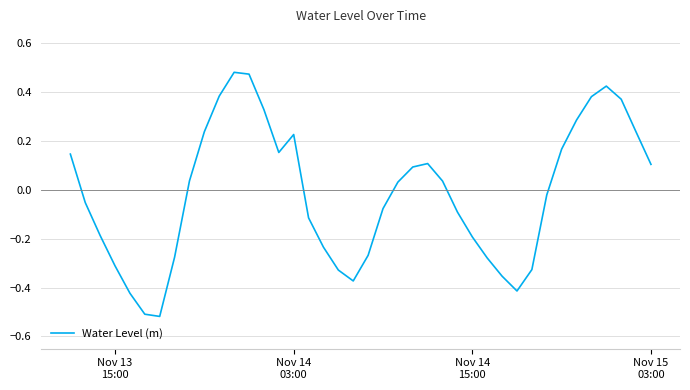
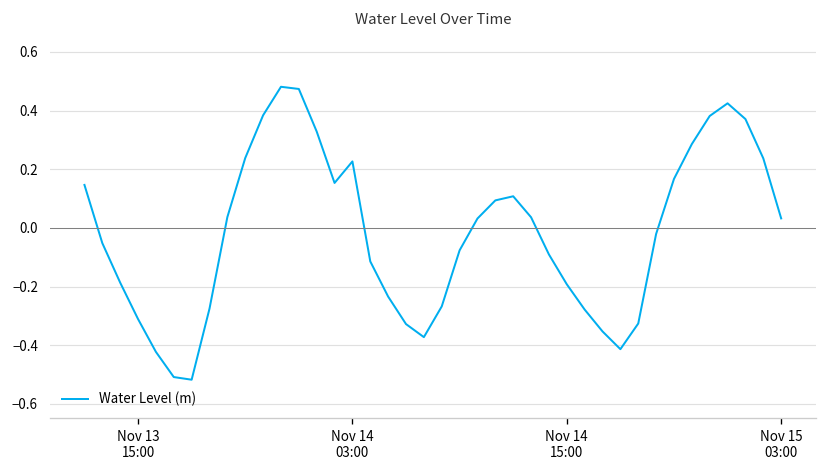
  {
    "Nov 13 15:00": -0.31,
    "Nov 14 03:00": 0.23,
    "Nov 14 15:00": -0.19,
-   "Nov 15 03:00": 0.10
+   "Nov 15 03:00": 0.03
  }
